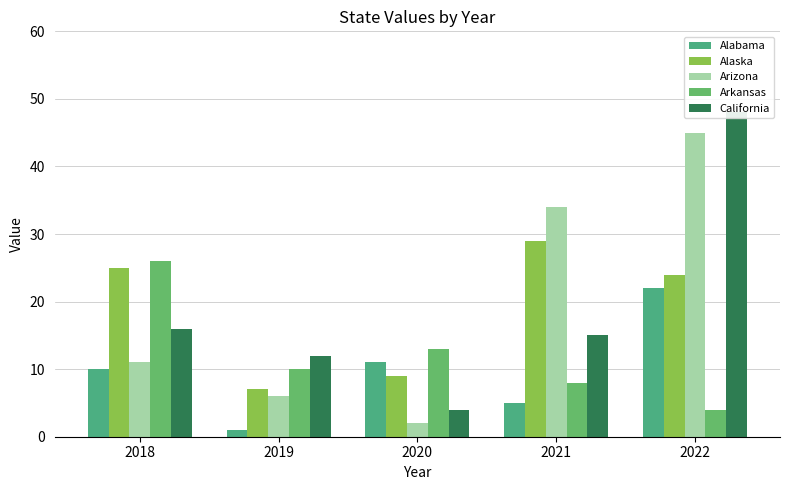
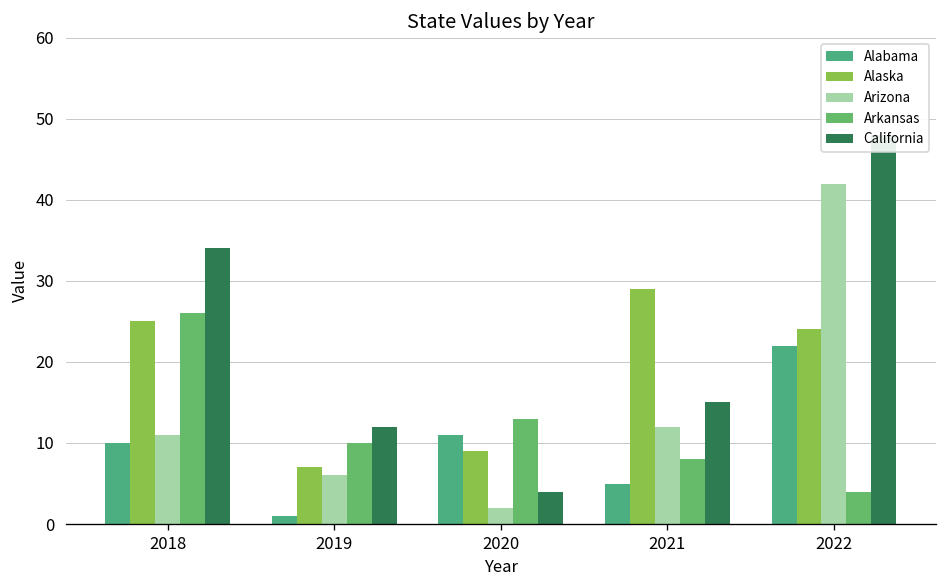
  {
    "Arizona": {
      "2018": 11,
      "2019": 6,
      "2020": 2,
-     "2021": 34,
-     "2022": 45
+     "2021": 12,
+     "2022": 42
    },
    "California": {
-     "2018": 16,
+     "2018": 34,
      "2019": 12,
      "2020": 4,
      "2021": 15
    }
  }
